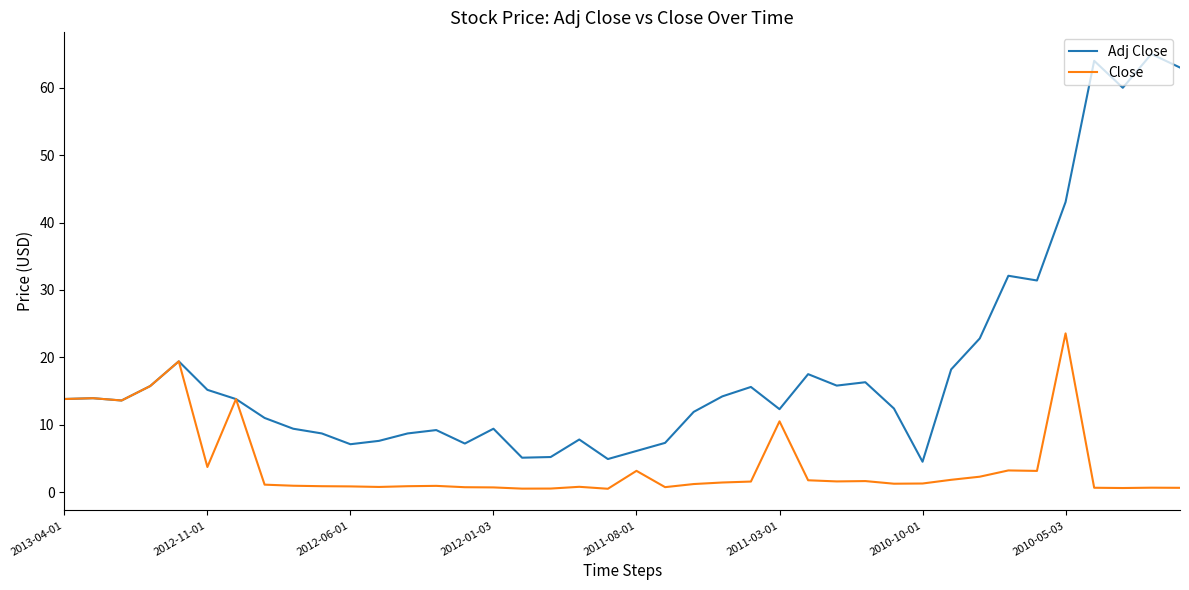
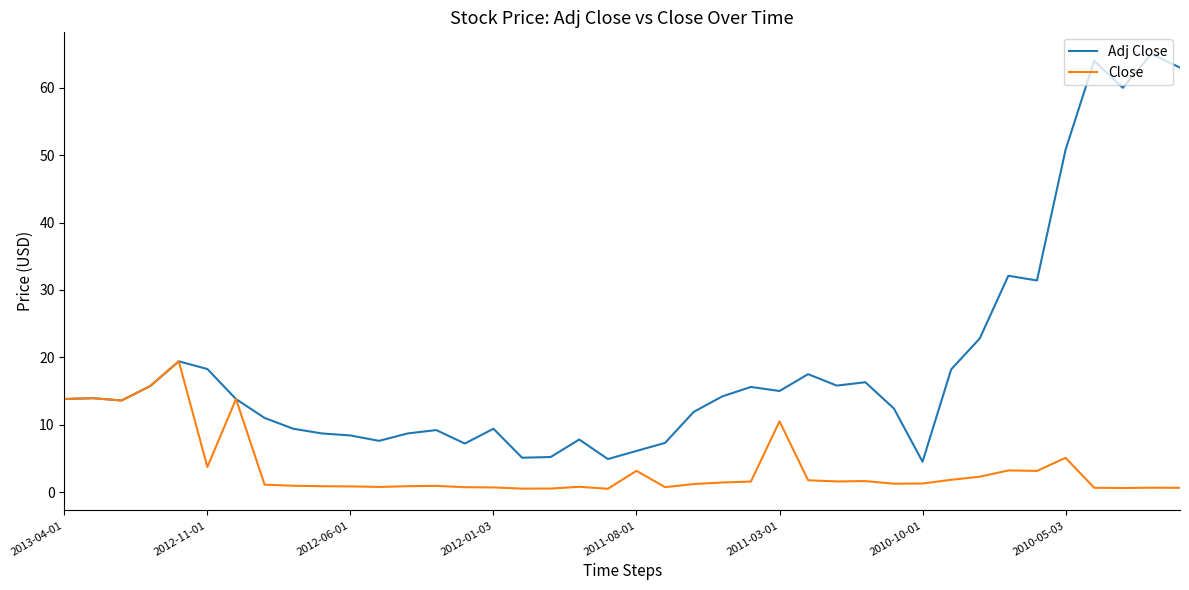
  {
    "Adj Close": {
-     "2012-11-01": 15,
-     "2012-06-01": 7,
+     "2012-11-01": 18,
+     "2012-06-01": 8,
      "2012-01-03": 9,
      "2011-08-01": 6,
-     "2011-03-01": 12,
+     "2011-03-01": 15,
      "2010-10-01": 5,
-     "2010-05-03": 43
+     "2010-05-03": 51
    },
    "Close": {
      "2012-11-01": 4,
      "2012-06-01": 1,
      "2012-01-03": 1,
      "2011-08-01": 3,
      "2011-03-01": 11,
      "2010-10-01": 1,
-     "2010-05-03": 24
+     "2010-05-03": 5
    }
  }
